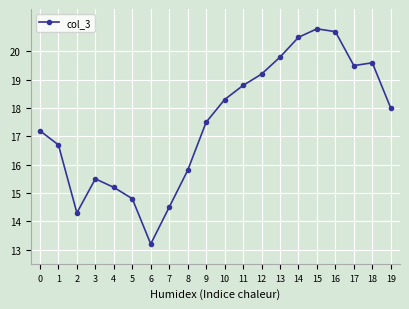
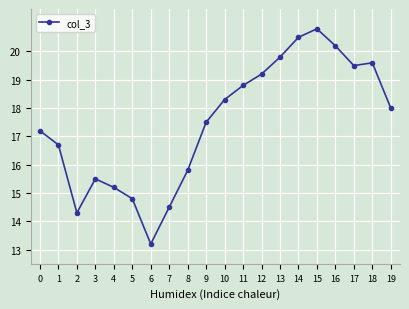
  {
    "0": 17.2,
    "1": 16.7,
    "2": 14.3,
    "3": 15.5,
    "4": 15.2,
    "5": 14.8,
    "6": 13.2,
    "7": 14.5,
    "8": 15.8,
    "9": 17.5,
    "10": 18.3,
    "11": 18.8,
    "12": 19.2,
    "13": 19.8,
    "14": 20.5,
    "15": 20.8,
-   "16": 20.7,
+   "16": 20.2,
    "17": 19.5,
    "18": 19.6,
    "19": 18.0
  }
